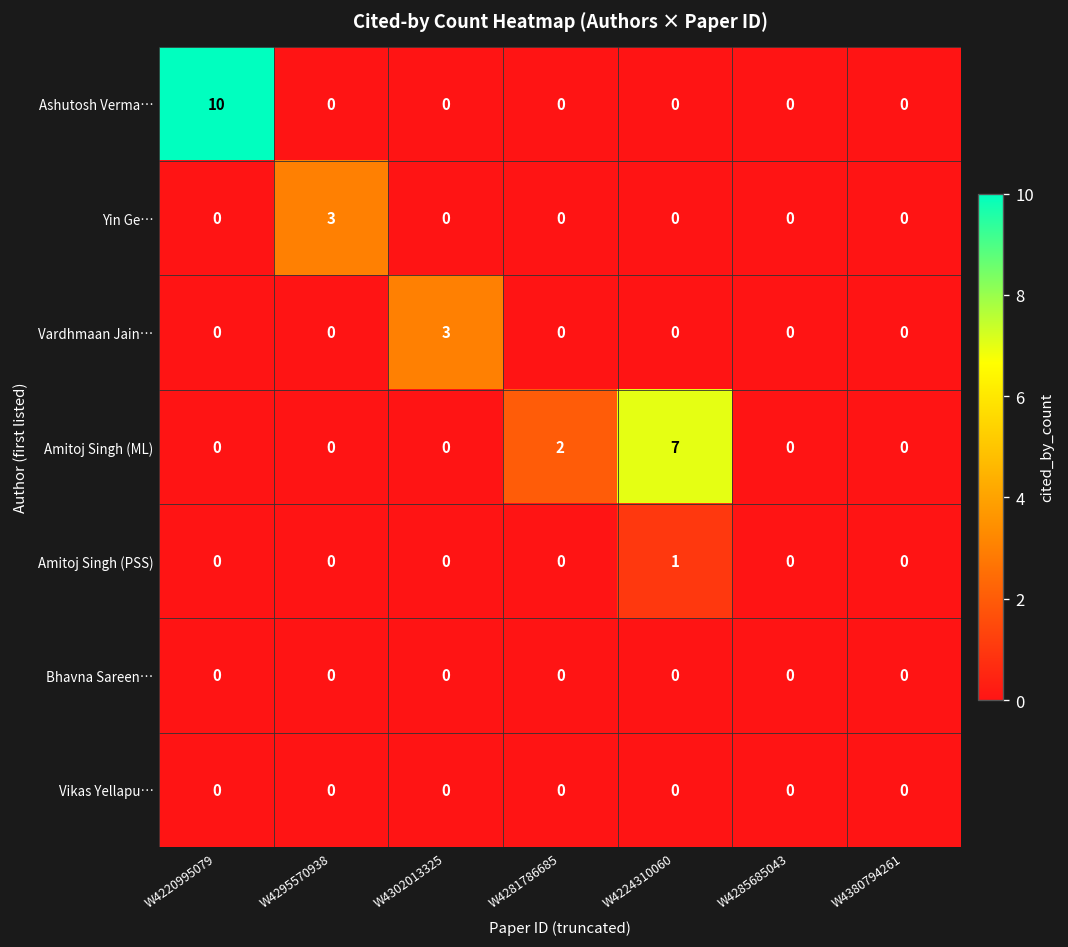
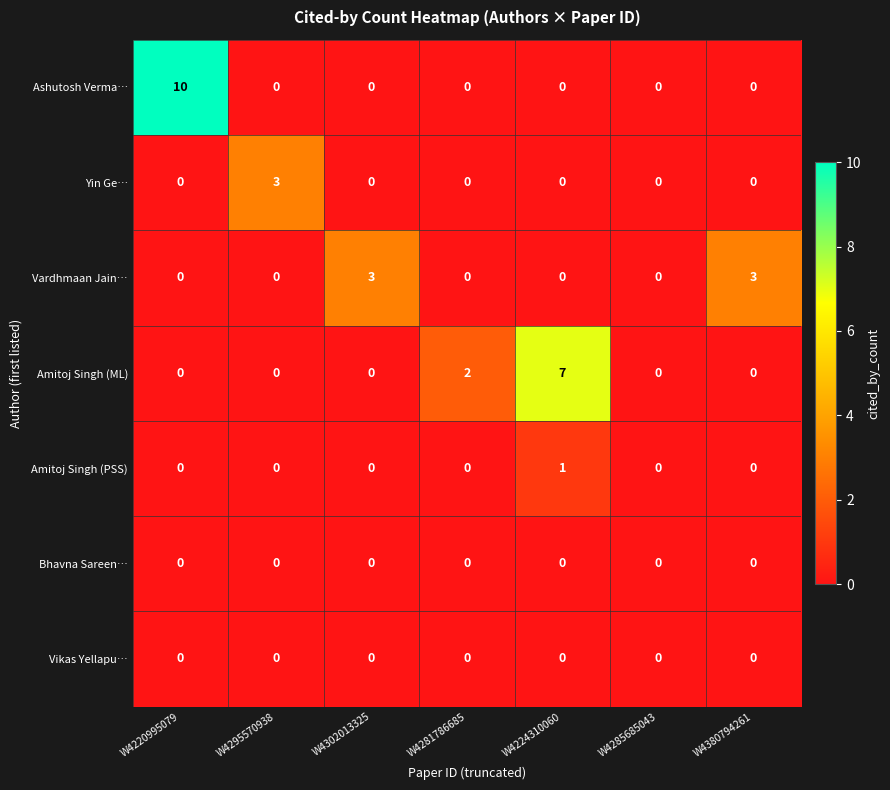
  {
    "Ashutosh Verma…": {
      "W4220995079": 10,
      "W4295570938": 0,
      "W4302013325": 0,
      "W4281786685": 0,
      "W4224310060": 0,
      "W4285685043": 0,
      "W4380794261": 0
    },
    "Yin Ge…": {
      "W4220995079": 0,
      "W4295570938": 3,
      "W4302013325": 0,
      "W4281786685": 0,
      "W4224310060": 0,
      "W4285685043": 0,
      "W4380794261": 0
    },
    "Vardhmaan Jain…": {
      "W4220995079": 0,
      "W4295570938": 0,
      "W4302013325": 3,
      "W4281786685": 0,
      "W4224310060": 0,
      "W4285685043": 0,
-     "W4380794261": 0
+     "W4380794261": 3
    },
    "Amitoj Singh (ML)": {
      "W4220995079": 0,
      "W4295570938": 0,
      "W4302013325": 0,
      "W4281786685": 2,
      "W4224310060": 7,
      "W4285685043": 0,
      "W4380794261": 0
    },
    "Amitoj Singh (PSS)": {
      "W4220995079": 0,
      "W4295570938": 0,
      "W4302013325": 0,
      "W4281786685": 0,
      "W4224310060": 1,
      "W4285685043": 0,
      "W4380794261": 0
    },
    "Bhavna Sareen…": {
      "W4220995079": 0,
      "W4295570938": 0,
      "W4302013325": 0,
      "W4281786685": 0,
      "W4224310060": 0,
      "W4285685043": 0,
      "W4380794261": 0
    },
    "Vikas Yellapu…": {
      "W4220995079": 0,
      "W4295570938": 0,
      "W4302013325": 0,
      "W4281786685": 0,
      "W4224310060": 0,
      "W4285685043": 0,
      "W4380794261": 0
    }
  }
